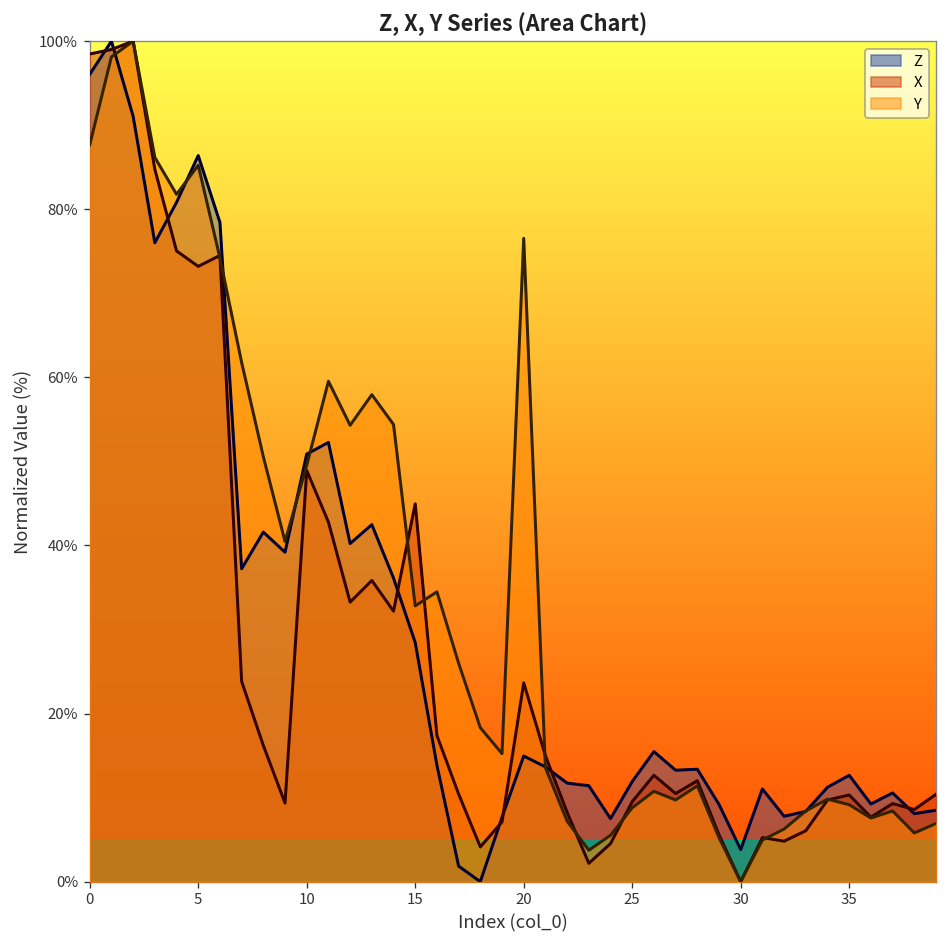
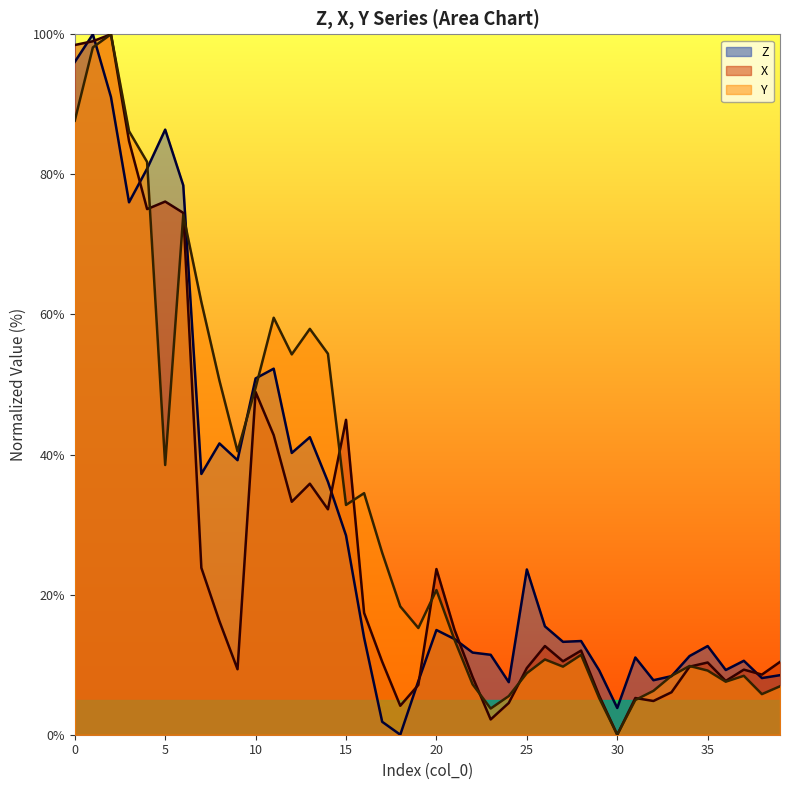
  {
    "Z": {
      "0": "96%",
      "5": "86%",
      "10": "51%",
      "15": "28%",
      "20": "15%",
-     "25": "12%",
+     "25": "24%",
      "35": "13%"
    },
    "X": {
      "0": "98%",
-     "5": "73%",
+     "5": "76%",
      "10": "49%",
      "15": "45%",
      "20": "24%",
      "25": "10%",
      "35": "10%"
    },
    "Y": {
      "0": "88%",
-     "5": "85%",
+     "5": "39%",
      "10": "50%",
      "15": "33%",
-     "20": "77%",
+     "20": "21%",
      "25": "9%",
      "35": "9%"
    }
  }
